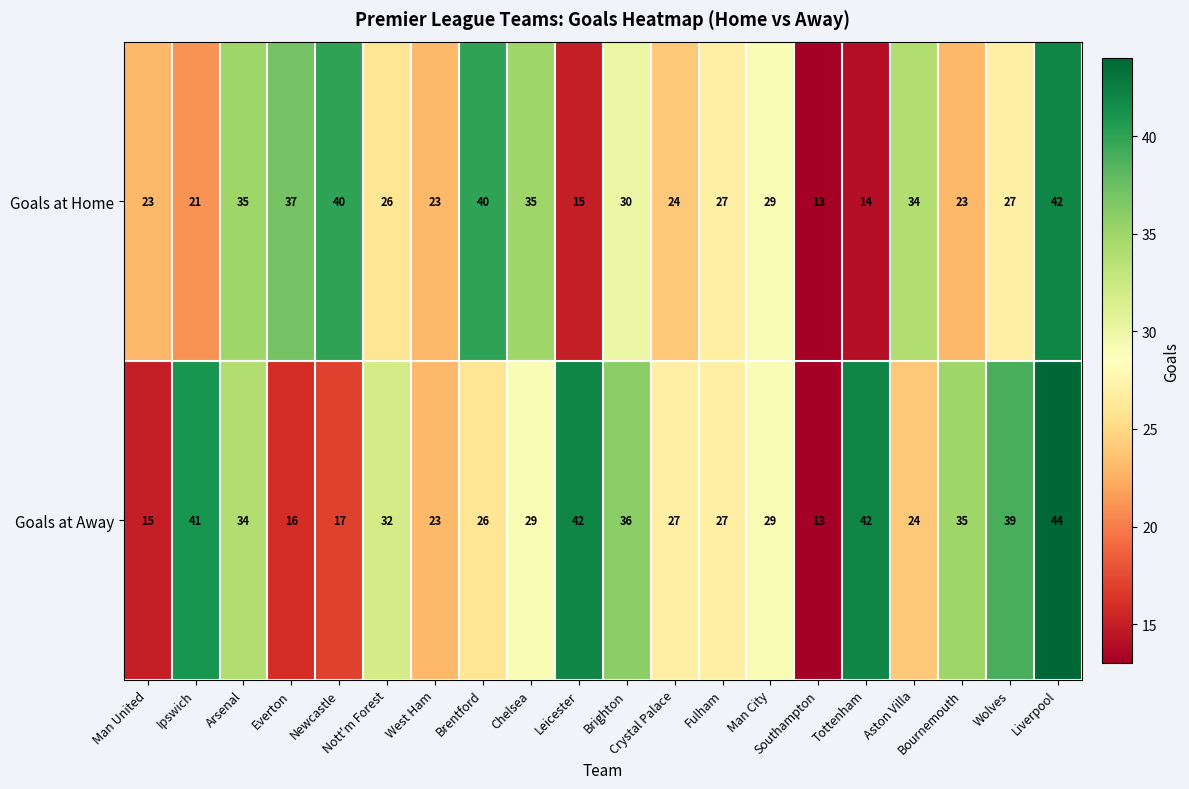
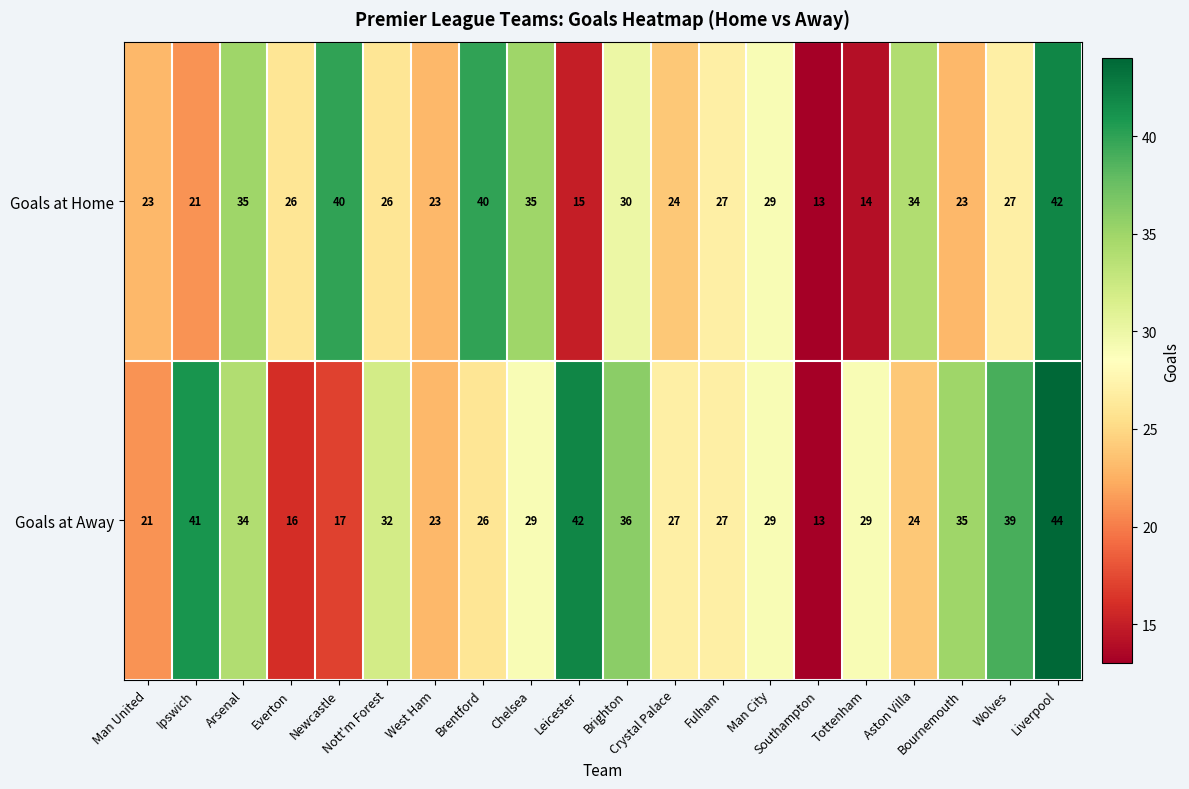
  {
    "Goals at Home": {
      "Man United": 23,
      "Ipswich": 21,
      "Arsenal": 35,
-     "Everton": 37,
+     "Everton": 26,
      "Newcastle": 40,
      "Nott'm Forest": 26,
      "West Ham": 23,
      "Brentford": 40,
      "Chelsea": 35,
      "Leicester": 15,
      "Brighton": 30,
      "Crystal Palace": 24,
      "Fulham": 27,
      "Man City": 29,
      "Southampton": 13,
      "Tottenham": 14,
      "Aston Villa": 34,
      "Bournemouth": 23,
      "Wolves": 27,
      "Liverpool": 42
    },
    "Goals at Away": {
-     "Man United": 15,
+     "Man United": 21,
      "Ipswich": 41,
      "Arsenal": 34,
      "Everton": 16,
      "Newcastle": 17,
      "Nott'm Forest": 32,
      "West Ham": 23,
      "Brentford": 26,
      "Chelsea": 29,
      "Leicester": 42,
      "Brighton": 36,
      "Crystal Palace": 27,
      "Fulham": 27,
      "Man City": 29,
      "Southampton": 13,
-     "Tottenham": 42,
+     "Tottenham": 29,
      "Aston Villa": 24,
      "Bournemouth": 35,
      "Wolves": 39,
      "Liverpool": 44
    }
  }
